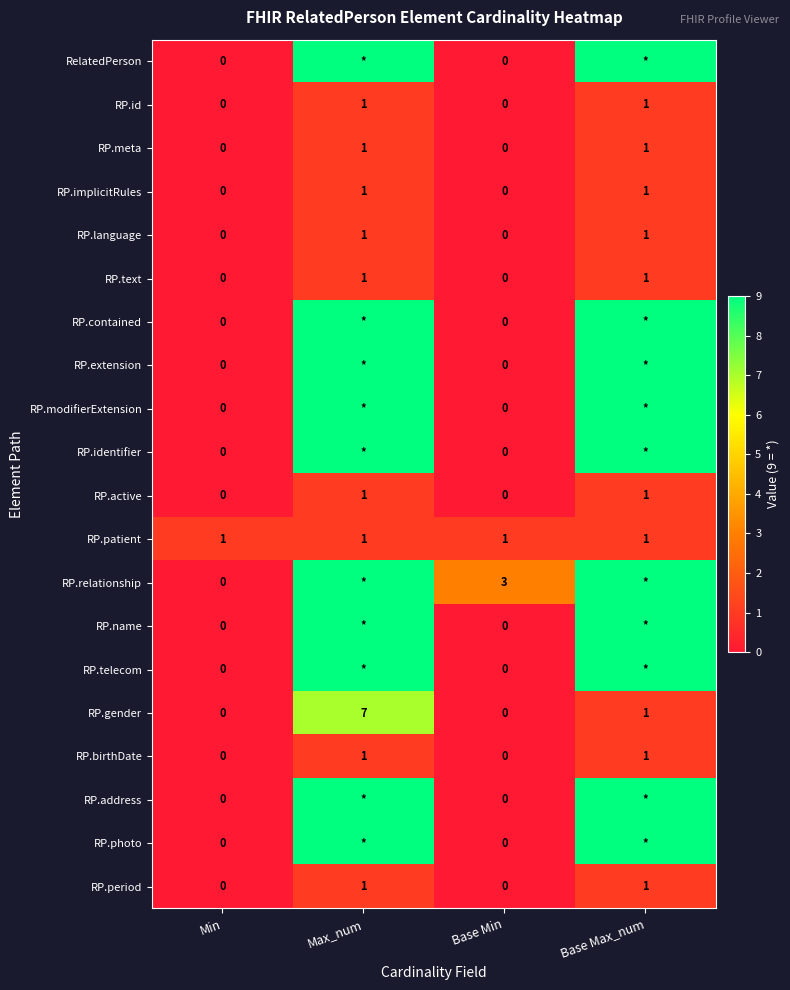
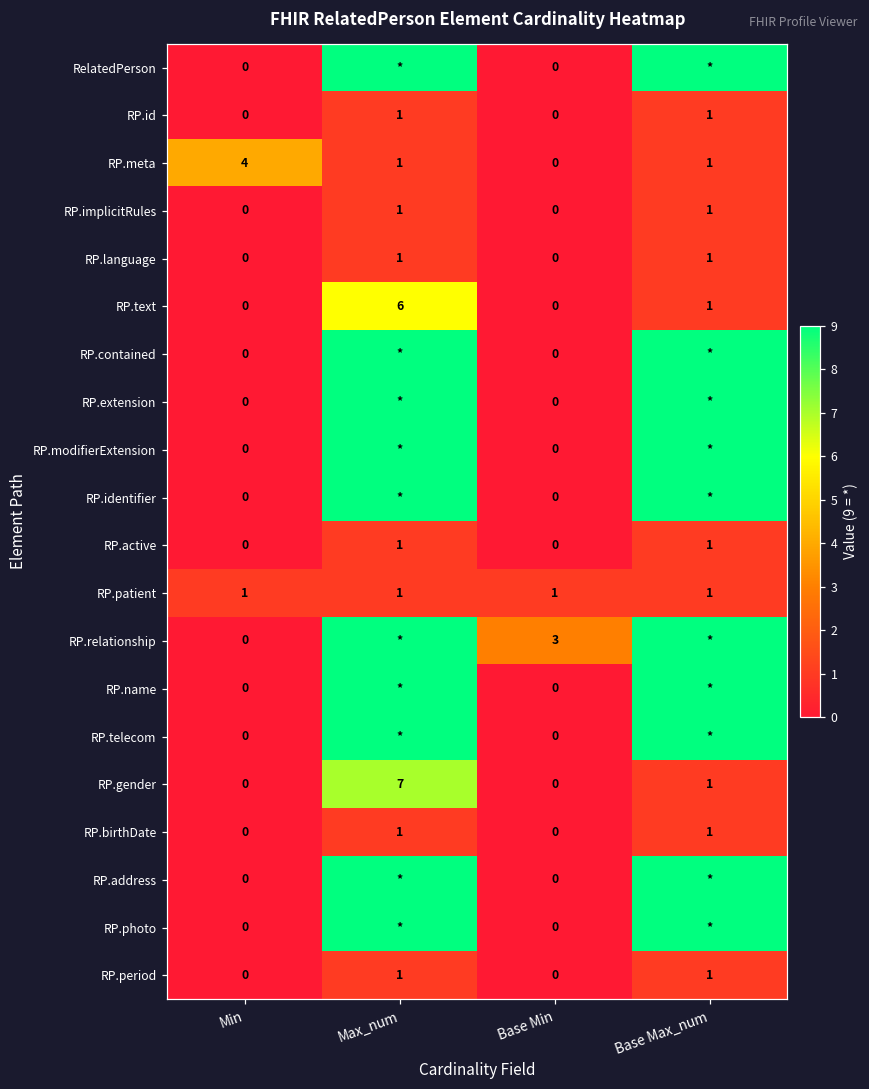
  {
    "RelatedPerson": {
      "Min": 0,
      "Base Min": 0
    },
    "RP.id": {
      "Min": 0,
      "Max_num": 1,
      "Base Min": 0,
      "Base Max_num": 1
    },
    "RP.meta": {
-     "Min": 0,
+     "Min": 4,
      "Max_num": 1,
      "Base Min": 0,
      "Base Max_num": 1
    },
    "RP.implicitRules": {
      "Min": 0,
      "Max_num": 1,
      "Base Min": 0,
      "Base Max_num": 1
    },
    "RP.language": {
      "Min": 0,
      "Max_num": 1,
      "Base Min": 0,
      "Base Max_num": 1
    },
    "RP.text": {
      "Min": 0,
-     "Max_num": 1,
+     "Max_num": 6,
      "Base Min": 0,
      "Base Max_num": 1
    },
    "RP.contained": {
      "Min": 0,
      "Base Min": 0
    },
    "RP.extension": {
      "Min": 0,
      "Base Min": 0
    },
    "RP.modifierExtension": {
      "Min": 0,
      "Base Min": 0
    },
    "RP.identifier": {
      "Min": 0,
      "Base Min": 0
    },
    "RP.active": {
      "Min": 0,
      "Max_num": 1,
      "Base Min": 0,
      "Base Max_num": 1
    },
    "RP.patient": {
      "Min": 1,
      "Max_num": 1,
      "Base Min": 1,
      "Base Max_num": 1
    },
    "RP.relationship": {
      "Min": 0,
      "Base Min": 3
    },
    "RP.name": {
      "Min": 0,
      "Base Min": 0
    },
    "RP.telecom": {
      "Min": 0,
      "Base Min": 0
    },
    "RP.gender": {
      "Min": 0,
      "Max_num": 7,
      "Base Min": 0,
      "Base Max_num": 1
    },
    "RP.birthDate": {
      "Min": 0,
      "Max_num": 1,
      "Base Min": 0,
      "Base Max_num": 1
    },
    "RP.address": {
      "Min": 0,
      "Base Min": 0
    },
    "RP.photo": {
      "Min": 0,
      "Base Min": 0
    },
    "RP.period": {
      "Min": 0,
      "Max_num": 1,
      "Base Min": 0,
      "Base Max_num": 1
    }
  }
